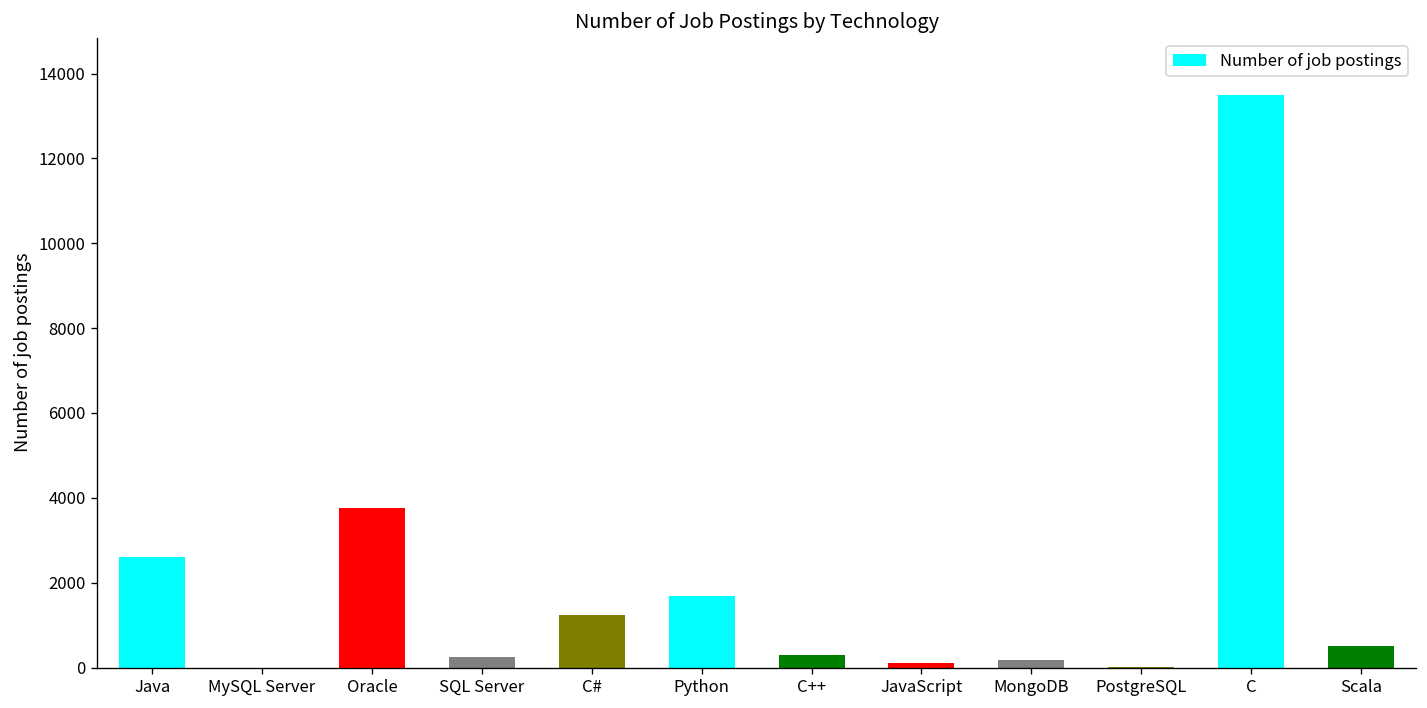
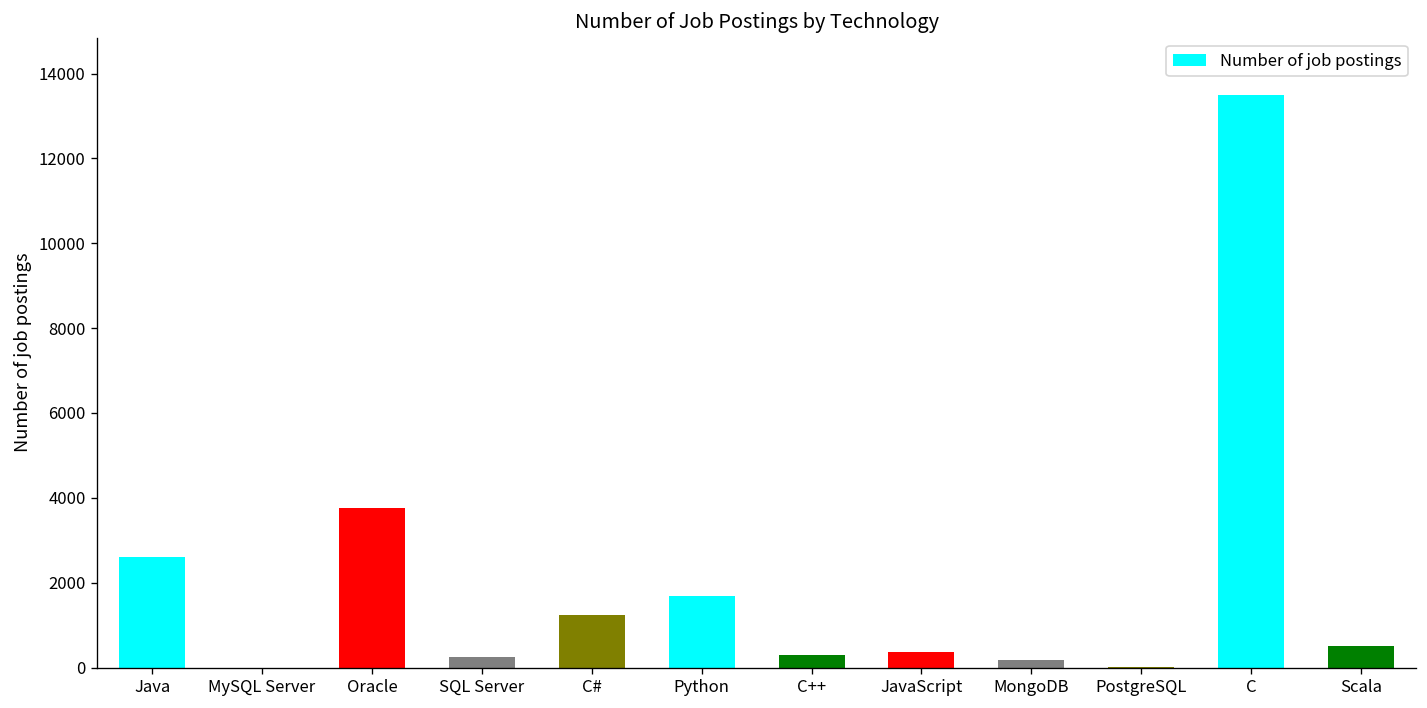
  {
    "Java": 2600,
    "MySQL Server": 0,
    "Oracle": 3800,
    "SQL Server": 300,
    "C#": 1200,
    "Python": 1700,
    "C++": 300,
-   "JavaScript": 100,
+   "JavaScript": 400,
    "MongoDB": 200,
    "C": 13500,
    "Scala": 500
  }
